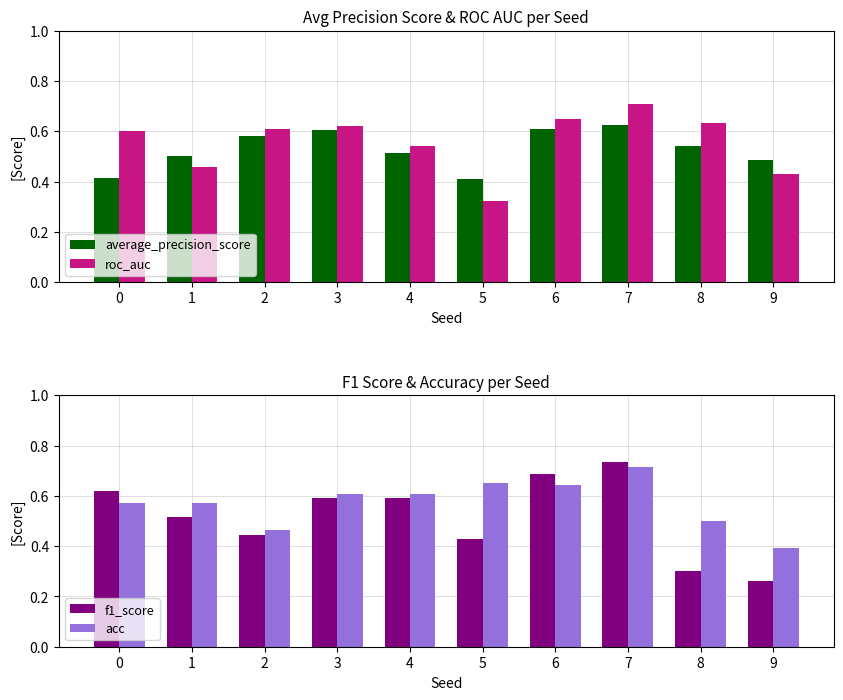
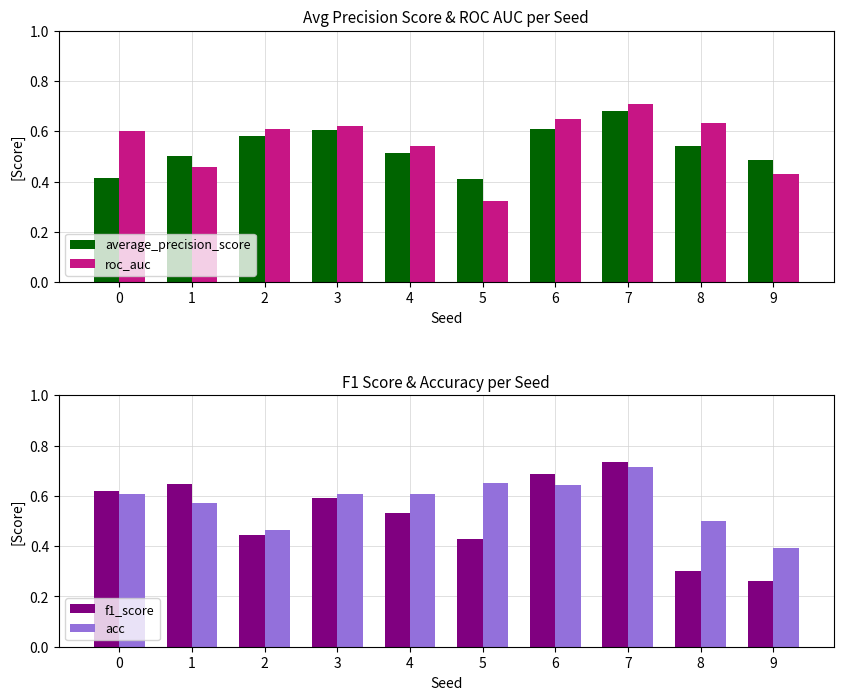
  {
    "Avg Precision Score & ROC AUC per Seed": {
      "average_precision_score": {
        "0": 0.41,
        "1": 0.50,
        "2": 0.58,
        "3": 0.61,
        "4": 0.51,
        "5": 0.41,
        "6": 0.61,
-       "7": 0.63,
+       "7": 0.68,
        "8": 0.54,
        "9": 0.49
      },
      "roc_auc": {
        "0": 0.60,
        "1": 0.46,
        "2": 0.61,
        "3": 0.62,
        "4": 0.54,
        "5": 0.32,
        "6": 0.65,
        "7": 0.71,
        "8": 0.63,
        "9": 0.43
      }
    },
    "F1 Score & Accuracy per Seed": {
      "f1_score": {
        "0": 0.62,
-       "1": 0.52,
+       "1": 0.65,
        "2": 0.44,
        "3": 0.59,
-       "4": 0.59,
+       "4": 0.53,
        "5": 0.43,
        "6": 0.69,
        "7": 0.73,
        "8": 0.30,
        "9": 0.26
      },
      "acc": {
-       "0": 0.57,
+       "0": 0.61,
        "1": 0.57,
        "2": 0.46,
        "3": 0.61,
        "4": 0.61,
        "5": 0.65,
        "6": 0.64,
        "7": 0.71,
        "8": 0.50,
        "9": 0.39
      }
    }
  }
